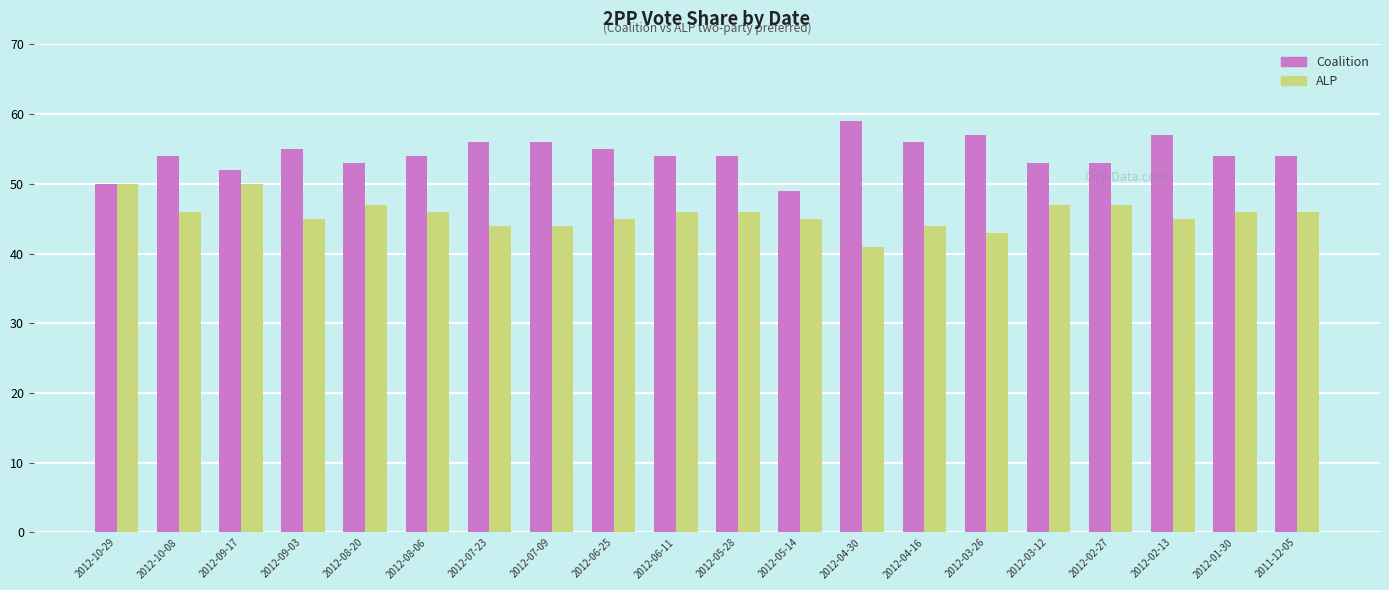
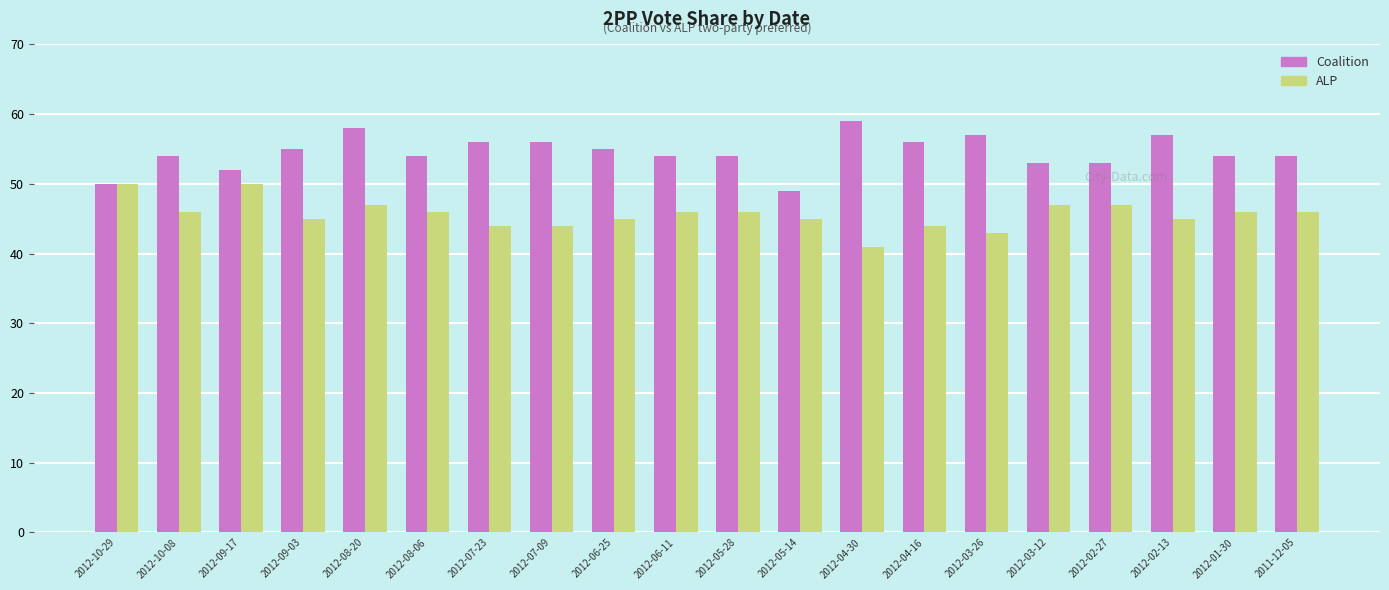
  {
    "Coalition": {
      "2012-10-29": 50,
      "2012-10-08": 54,
      "2012-09-17": 52,
      "2012-09-03": 55,
-     "2012-08-20": 53,
+     "2012-08-20": 58,
      "2012-08-06": 54,
      "2012-07-23": 56,
      "2012-07-09": 56,
      "2012-06-25": 55,
      "2012-06-11": 54,
      "2012-05-28": 54,
      "2012-05-14": 49,
      "2012-04-30": 59,
      "2012-04-16": 56,
      "2012-03-26": 57,
      "2012-03-12": 53,
      "2012-02-27": 53,
      "2012-02-13": 57,
      "2012-01-30": 54,
      "2011-12-05": 54
    },
    "ALP": {
      "2012-10-29": 50,
      "2012-10-08": 46,
      "2012-09-17": 50,
      "2012-09-03": 45,
      "2012-08-20": 47,
      "2012-08-06": 46,
      "2012-07-23": 44,
      "2012-07-09": 44,
      "2012-06-25": 45,
      "2012-06-11": 46,
      "2012-05-28": 46,
      "2012-05-14": 45,
      "2012-04-30": 41,
      "2012-04-16": 44,
      "2012-03-26": 43,
      "2012-03-12": 47,
      "2012-02-27": 47,
      "2012-02-13": 45,
      "2012-01-30": 46,
      "2011-12-05": 46
    }
  }
